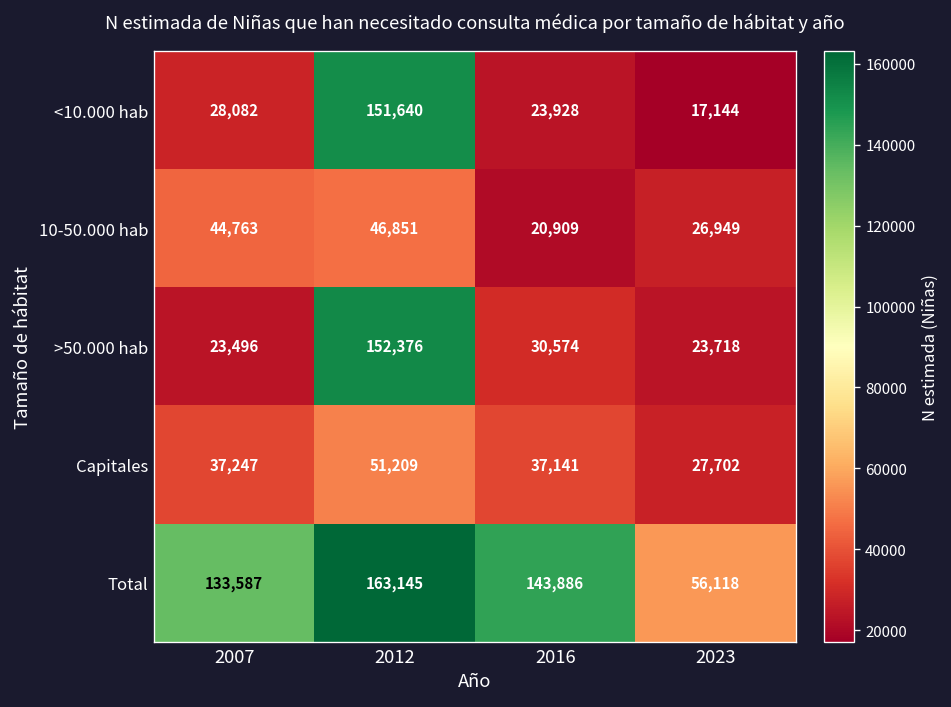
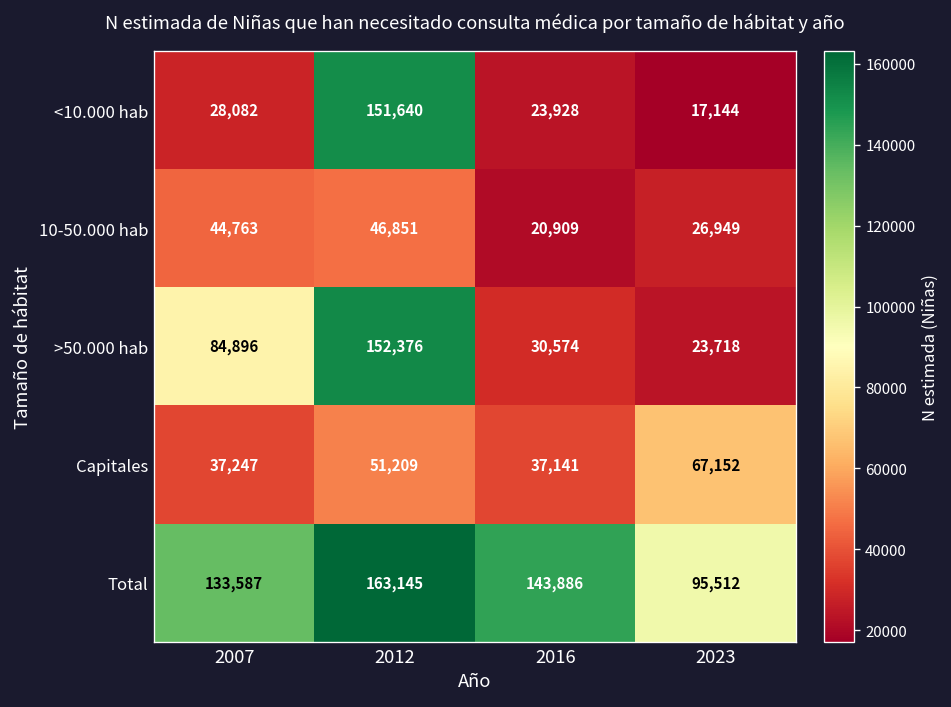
  {
    "<10.000 hab": {
      "2007": "28,082",
      "2012": "151,640",
      "2016": "23,928",
      "2023": "17,144"
    },
    "10-50.000 hab": {
      "2007": "44,763",
      "2012": "46,851",
      "2016": "20,909",
      "2023": "26,949"
    },
    ">50.000 hab": {
-     "2007": "23,496",
+     "2007": "84,896",
      "2012": "152,376",
      "2016": "30,574",
      "2023": "23,718"
    },
    "Capitales": {
      "2007": "37,247",
      "2012": "51,209",
      "2016": "37,141",
-     "2023": "27,702"
+     "2023": "67,152"
    },
    "Total": {
      "2007": "133,587",
      "2012": "163,145",
      "2016": "143,886",
-     "2023": "56,118"
+     "2023": "95,512"
    }
  }
